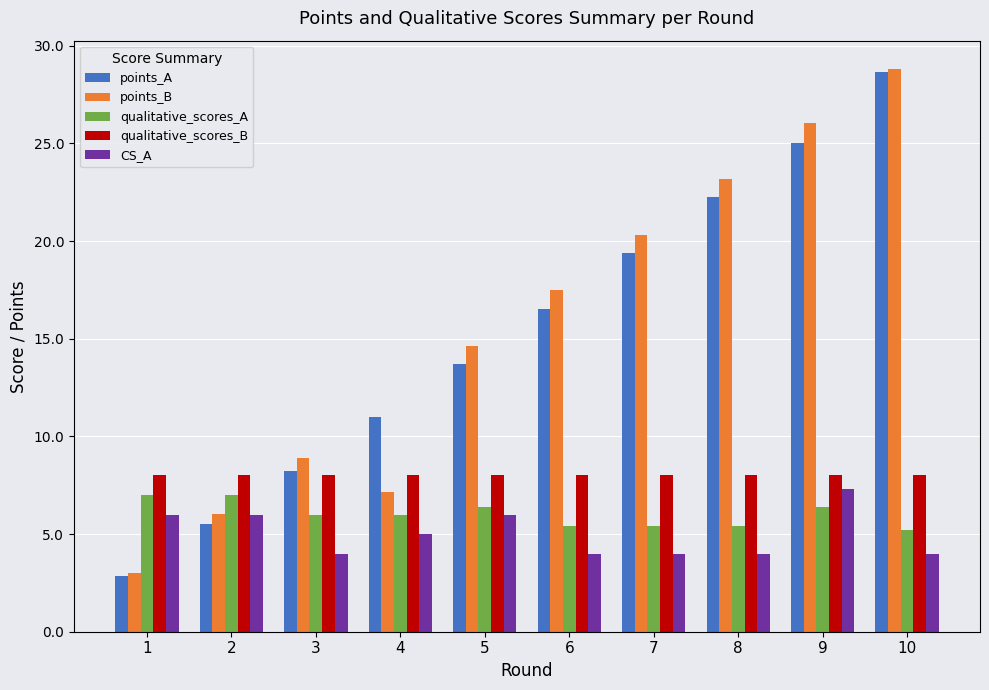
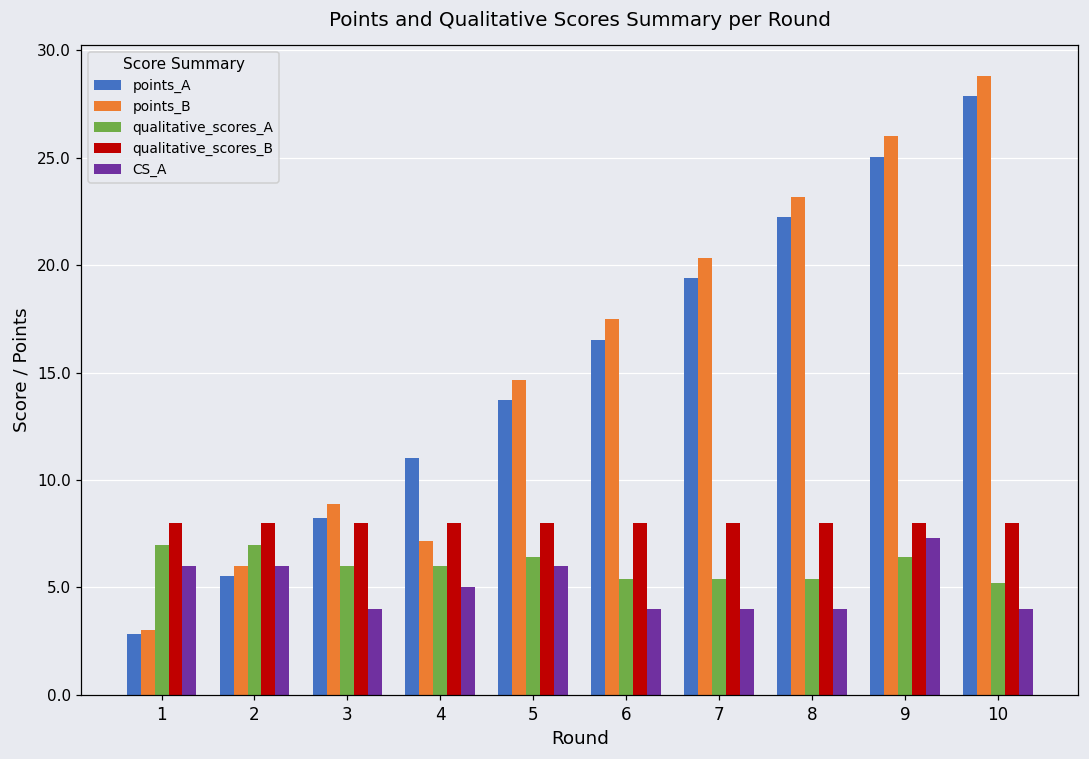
  {
    "points_A": {
      "1": 2.8,
      "2": 5.5,
      "3": 8.2,
      "4": 11.0,
      "5": 13.7,
      "6": 16.5,
      "7": 19.4,
      "8": 22.3,
      "9": 25.0,
-     "10": 28.6
+     "10": 27.9
    },
    "points_B": {
      "1": 3.0,
      "2": 6.0,
      "3": 8.9,
      "4": 7.2,
      "5": 14.6,
      "6": 17.5,
      "7": 20.3,
      "8": 23.2,
      "9": 26.0,
      "10": 28.8
    },
    "qualitative_scores_A": {
      "1": 7.0,
      "2": 7.0,
      "3": 6.0,
      "4": 6.0,
      "5": 6.4,
      "6": 5.4,
      "7": 5.4,
      "8": 5.4,
      "9": 6.4,
      "10": 5.2
    },
    "qualitative_scores_B": {
      "1": 8.0,
      "2": 8.0,
      "3": 8.0,
      "4": 8.0,
      "5": 8.0,
      "6": 8.0,
      "7": 8.0,
      "8": 8.0,
      "9": 8.0,
      "10": 8.0
    },
    "CS_A": {
      "1": 6.0,
      "2": 6.0,
      "3": 4.0,
      "4": 5.0,
      "5": 6.0,
      "6": 4.0,
      "7": 4.0,
      "8": 4.0,
      "9": 7.3,
      "10": 4.0
    }
  }
